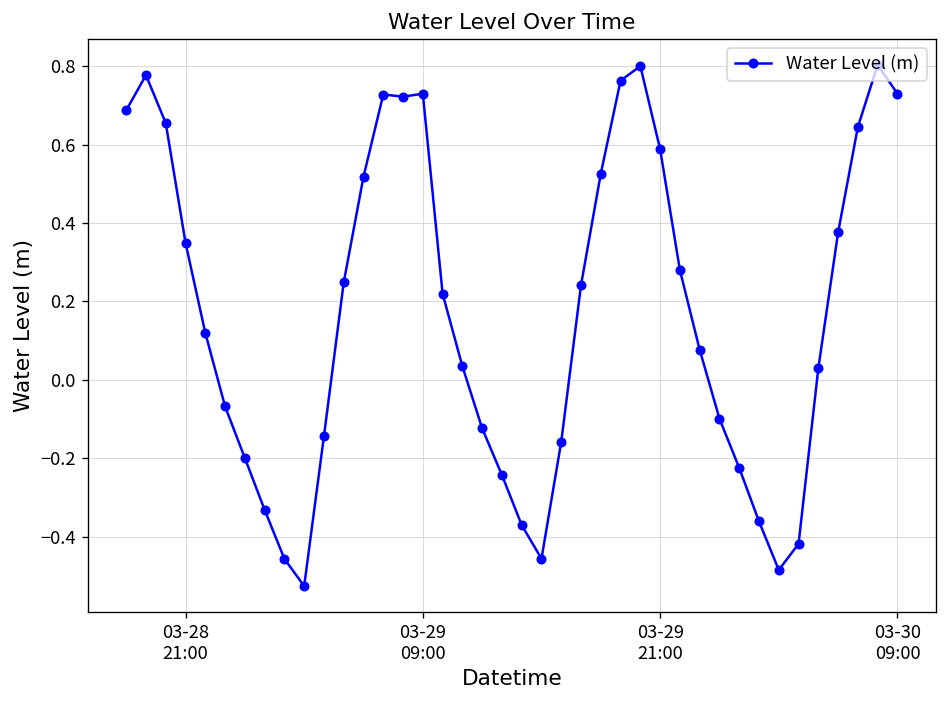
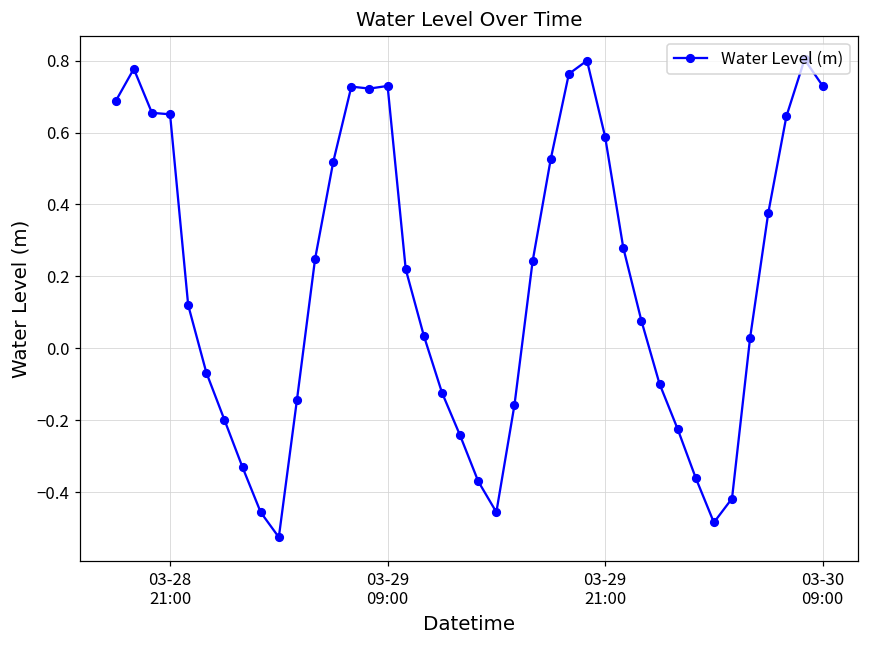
  {
-   "03-28 21:00": 0.35,
+   "03-28 21:00": 0.65,
    "03-29 09:00": 0.73,
    "03-29 21:00": 0.59,
    "03-30 09:00": 0.73
  }
